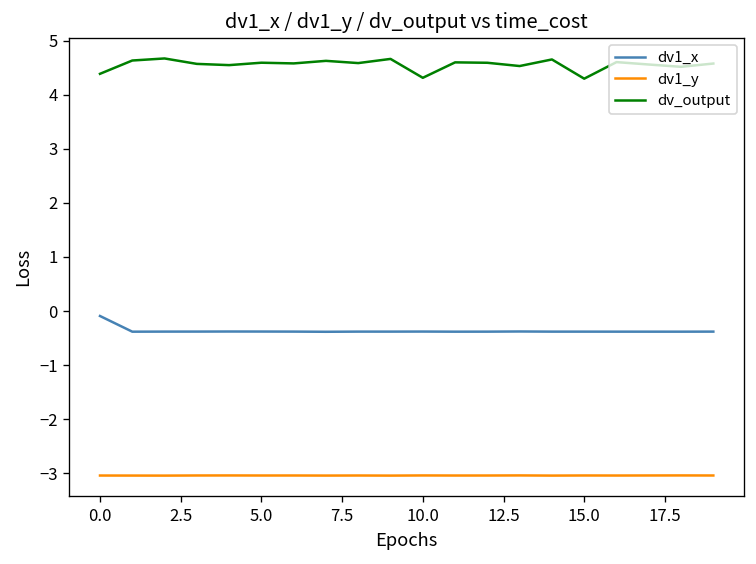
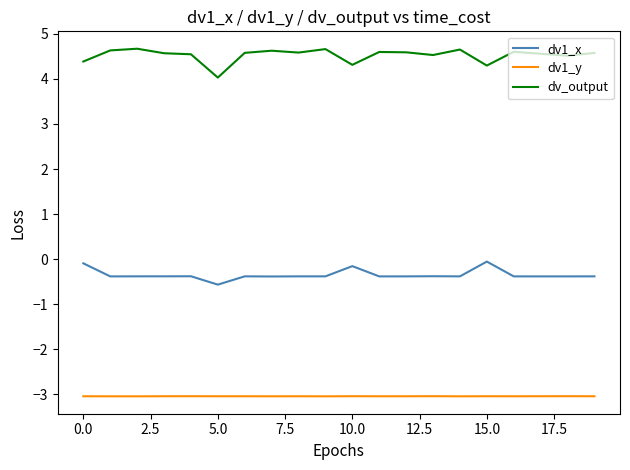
  {
    "dv1_x": {
      "0.0": -0.1,
-     "5.0": -0.4,
-     "10.0": -0.4,
-     "15.0": -0.4
+     "5.0": -0.6,
+     "10.0": -0.2,
+     "15.0": -0.1
    },
    "dv1_y": {
      "0.0": -3.0,
      "5.0": -3.0,
      "10.0": -3.0,
      "15.0": -3.0
    },
    "dv_output": {
      "0.0": 4.4,
-     "5.0": 4.6,
+     "5.0": 4.0,
      "10.0": 4.3,
      "15.0": 4.3
    }
  }
